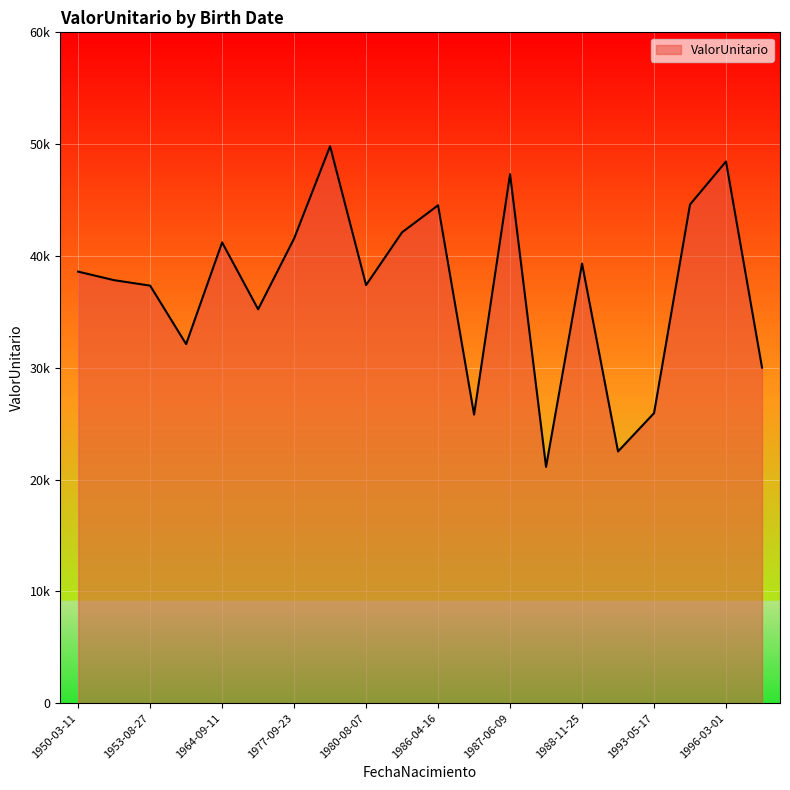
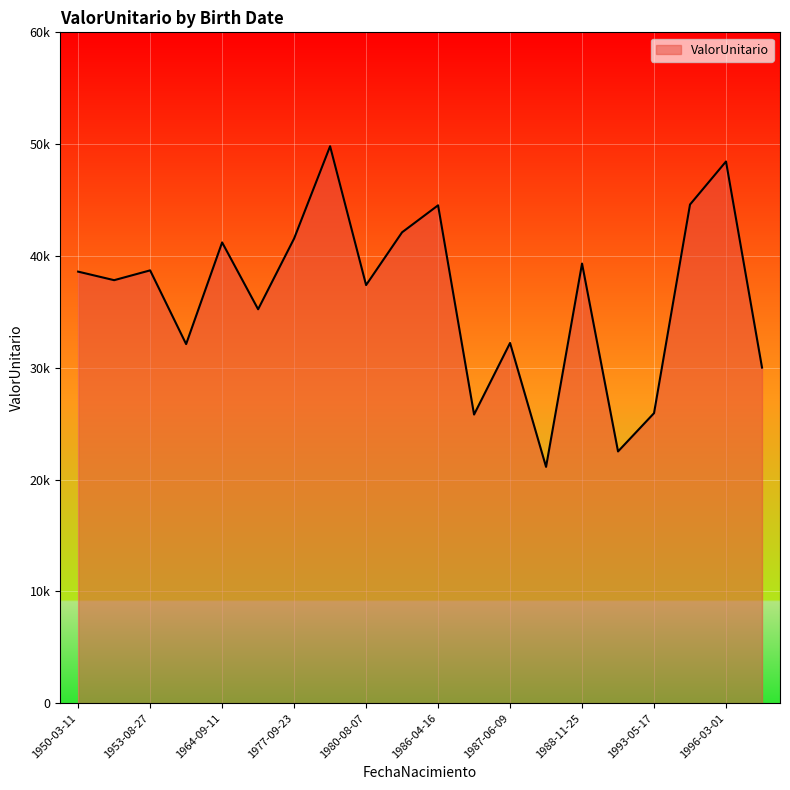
  {
-   "1953-08-27": 37300,
+   "1953-08-27": 38700,
    "1964-09-11": 41200,
-   "1987-06-09": 47300,
+   "1987-06-09": 32200,
    "1988-11-25": 39300,
    "1993-05-17": 25900
  }
